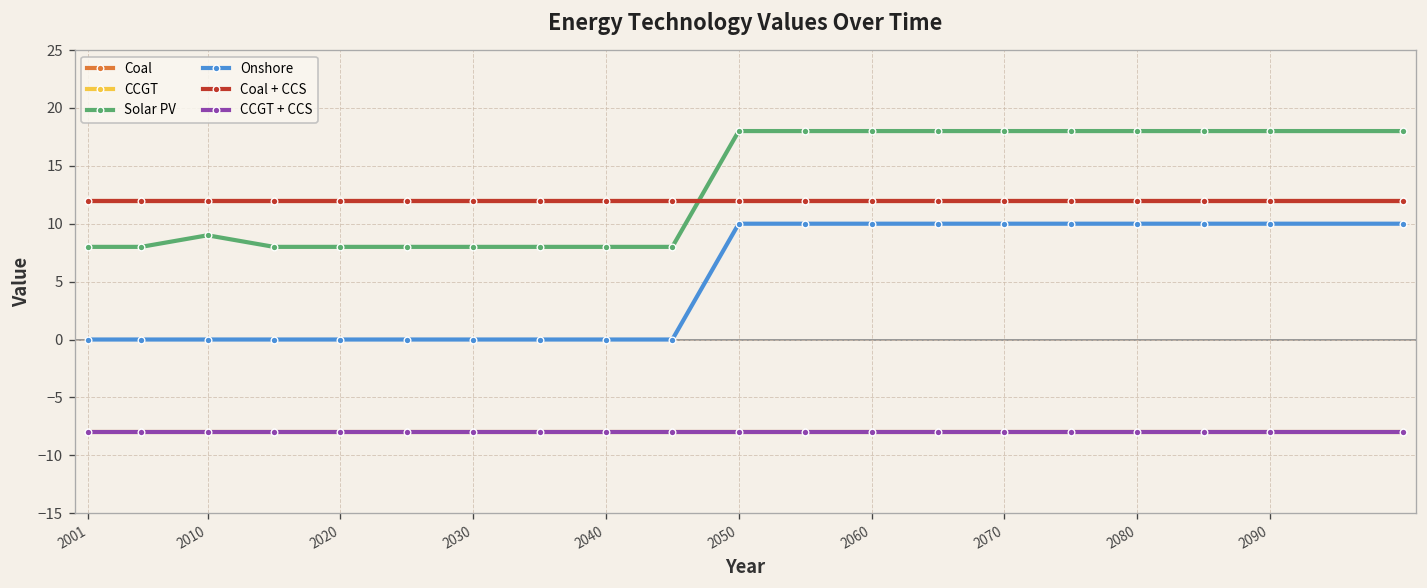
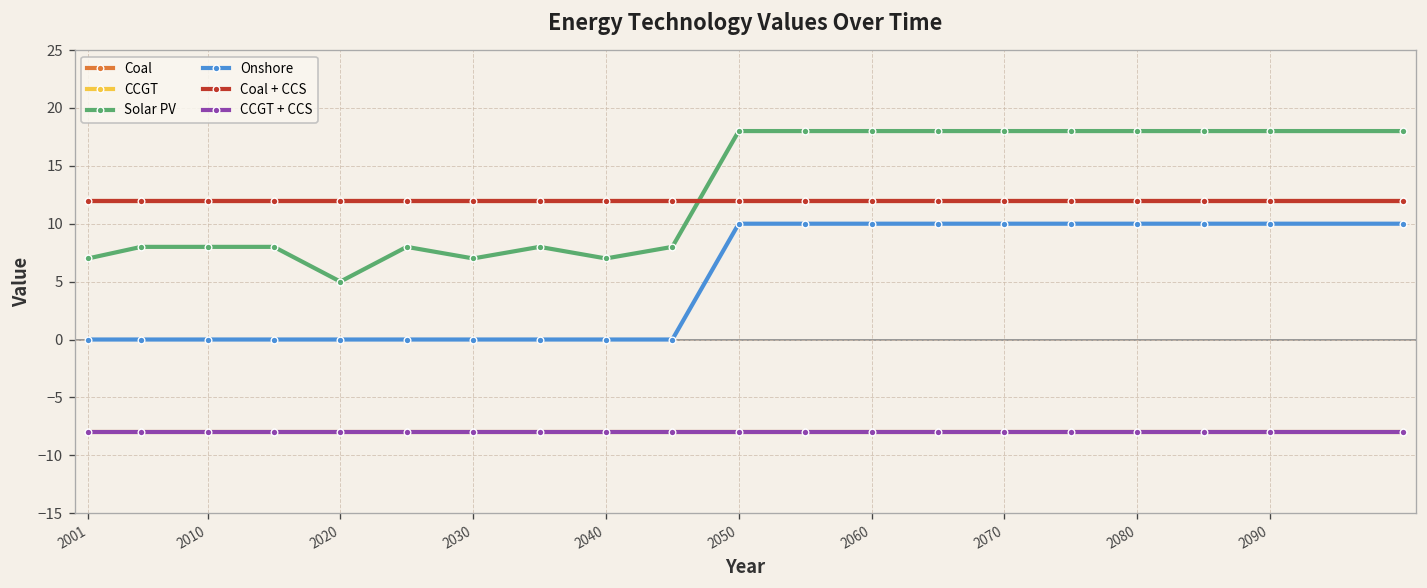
  {
    "Coal + CCS": {
      "2001": 12,
      "2010": 12,
      "2020": 12,
      "2030": 12,
      "2040": 12,
      "2050": 12,
      "2060": 12,
      "2070": 12,
      "2080": 12,
      "2090": 12
    },
    "CCGT + CCS": {
      "2001": -8,
      "2010": -8,
      "2020": -8,
      "2030": -8,
      "2040": -8,
      "2050": -8,
      "2060": -8,
      "2070": -8,
      "2080": -8,
      "2090": -8
    },
    "Solar PV": {
-     "2001": 8,
-     "2010": 9,
-     "2020": 8,
-     "2030": 8,
-     "2040": 8,
+     "2001": 7,
+     "2010": 8,
+     "2020": 5,
+     "2030": 7,
+     "2040": 7,
      "2050": 18,
      "2060": 18,
      "2070": 18,
      "2080": 18,
      "2090": 18
    },
    "Onshore": {
      "2001": 0,
      "2010": 0,
      "2020": 0,
      "2030": 0,
      "2040": 0,
      "2050": 10,
      "2060": 10,
      "2070": 10,
      "2080": 10,
      "2090": 10
    }
  }
